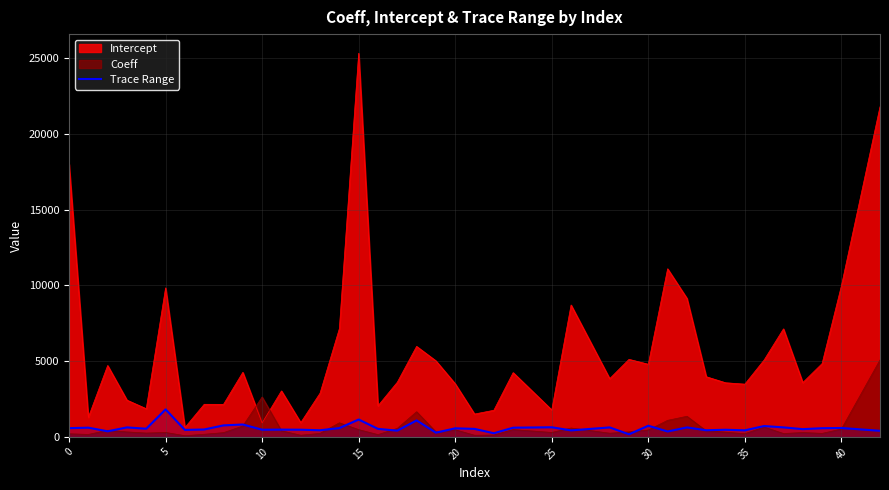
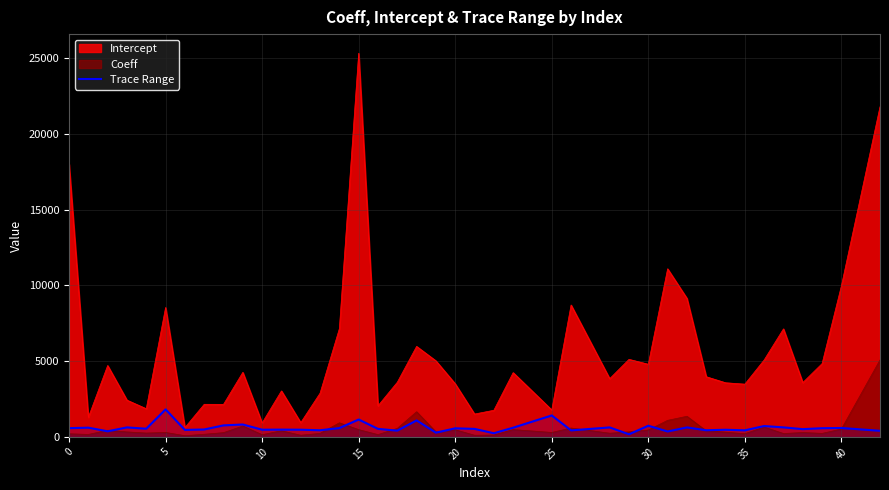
  {
    "Intercept": {
      "0": 18000,
-     "5": 9800,
+     "5": 8500,
      "10": 900,
      "15": 25300,
      "20": 3500,
      "25": 1800,
      "30": 4800,
      "35": 3500,
      "40": 10000
    },
    "Coeff": {
      "0": 200,
      "5": 300,
-     "10": 2600,
+     "10": 100,
      "15": 500,
      "25": 300,
      "30": 500,
      "35": 200
    },
    "Trace Range": {
      "0": 600,
      "5": 1800,
      "10": 500,
      "15": 1100,
-     "25": 600,
+     "25": 1400,
      "30": 700,
      "35": 400
    }
  }
